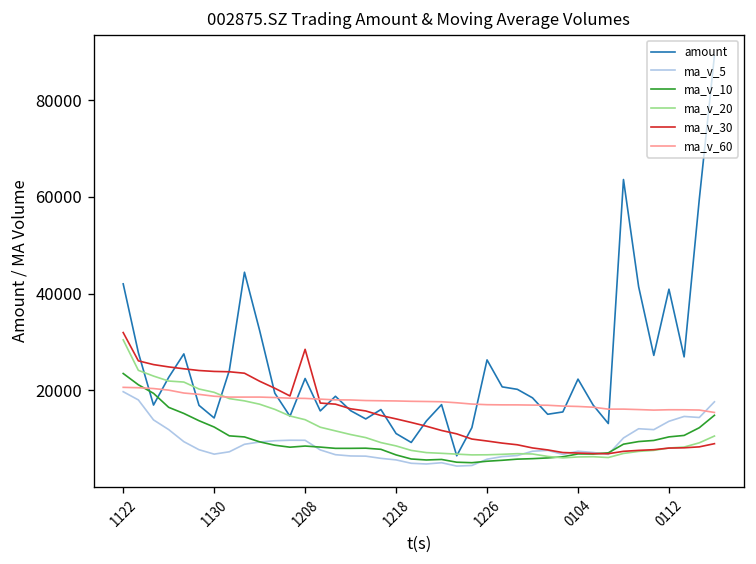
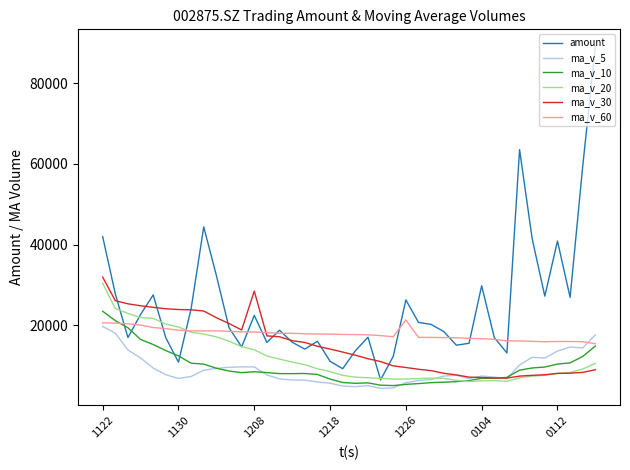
  {
    "amount": {
      "1122": 42000,
-     "1130": 14000,
+     "1130": 11000,
      "1208": 22000,
      "1218": 11000,
      "1226": 26000,
-     "0104": 22000,
+     "0104": 30000,
      "0112": 41000
    },
    "ma_v_5": {
      "1122": 20000,
      "1130": 7000,
      "1208": 10000,
      "1218": 6000,
      "0112": 14000
    },
    "ma_v_10": {
      "1122": 23000,
      "1130": 12000,
      "1208": 8000,
      "1218": 7000,
      "0112": 10000
    },
    "ma_v_20": {
      "1122": 30000,
      "1130": 20000,
      "1208": 14000,
      "1218": 8000,
      "1226": 7000
    },
    "ma_v_30": {
      "1122": 32000,
      "1130": 24000,
      "1208": 28000,
      "1218": 14000,
      "1226": 10000
    },
    "ma_v_60": {
      "1122": 21000,
      "1130": 19000,
      "1208": 18000,
      "1218": 18000,
-     "1226": 17000,
+     "1226": 21000,
      "0104": 17000,
      "0112": 16000
    }
  }
